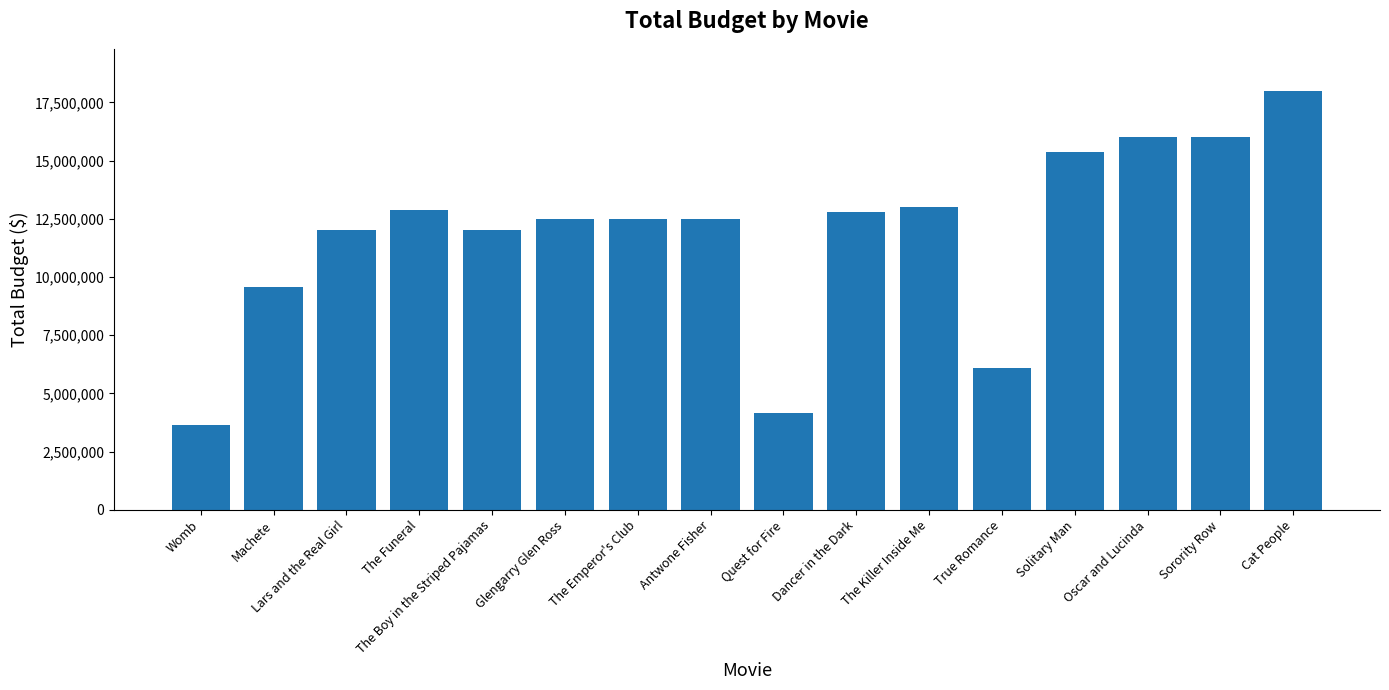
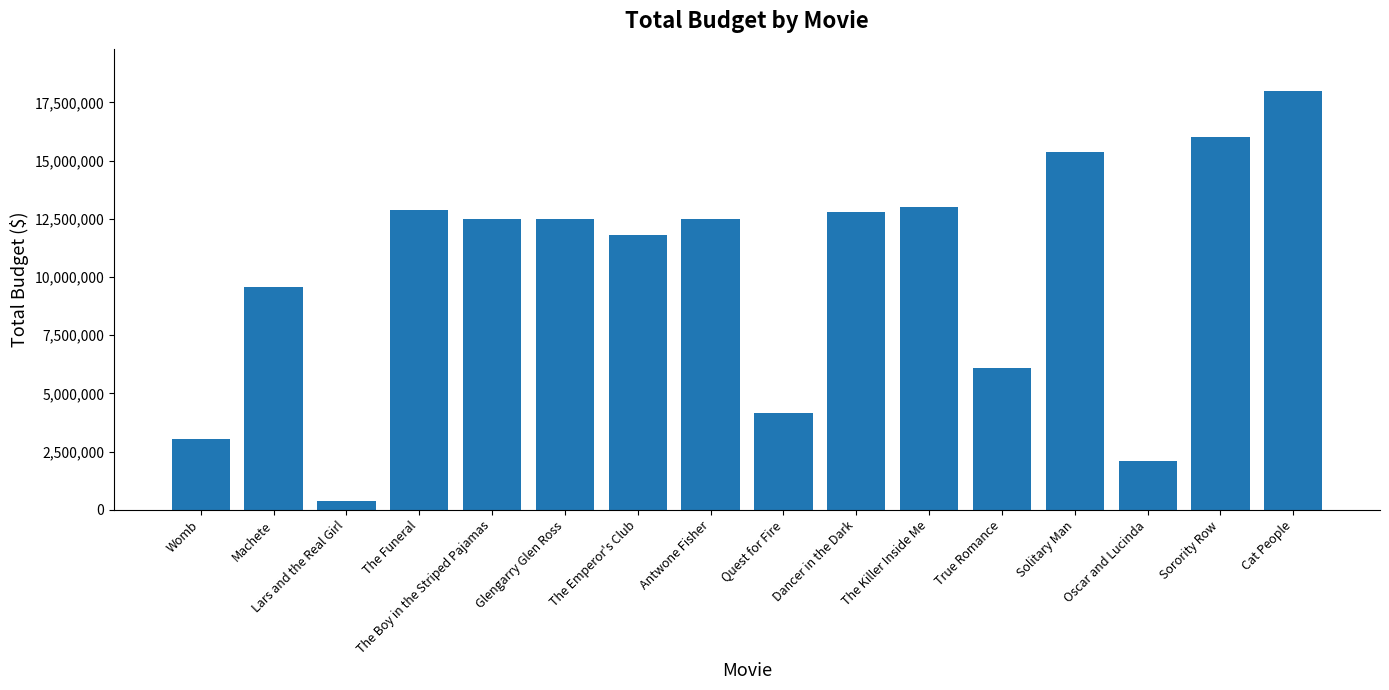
  {
-   "Womb": "3,700,000",
+   "Womb": "3,100,000",
    "Machete": "9,600,000",
-   "Lars and the Real Girl": "12,000,000",
+   "Lars and the Real Girl": "400,000",
    "The Funeral": "12,900,000",
-   "The Boy in the Striped Pajamas": "12,000,000",
+   "The Boy in the Striped Pajamas": "12,500,000",
    "Glengarry Glen Ross": "12,500,000",
-   "The Emperor's Club": "12,500,000",
+   "The Emperor's Club": "11,800,000",
    "Antwone Fisher": "12,500,000",
    "Quest for Fire": "4,200,000",
    "Dancer in the Dark": "12,800,000",
    "The Killer Inside Me": "13,000,000",
    "True Romance": "6,100,000",
    "Solitary Man": "15,400,000",
-   "Oscar and Lucinda": "16,000,000",
+   "Oscar and Lucinda": "2,100,000",
    "Sorority Row": "16,000,000",
    "Cat People": "18,000,000"
  }
